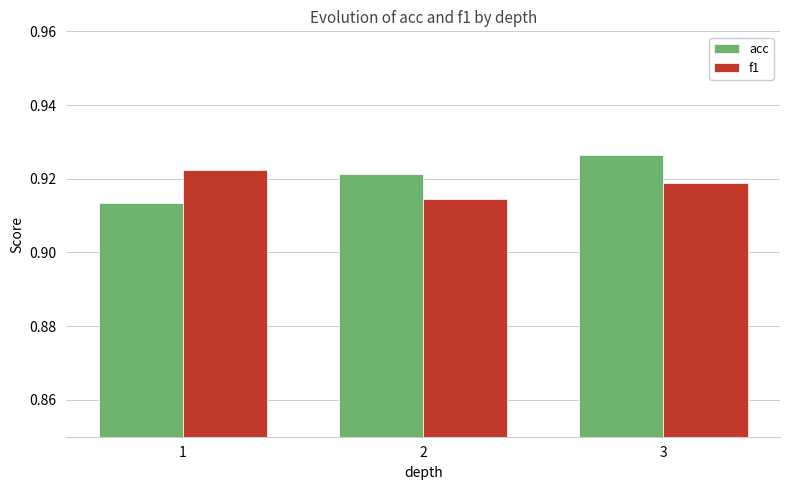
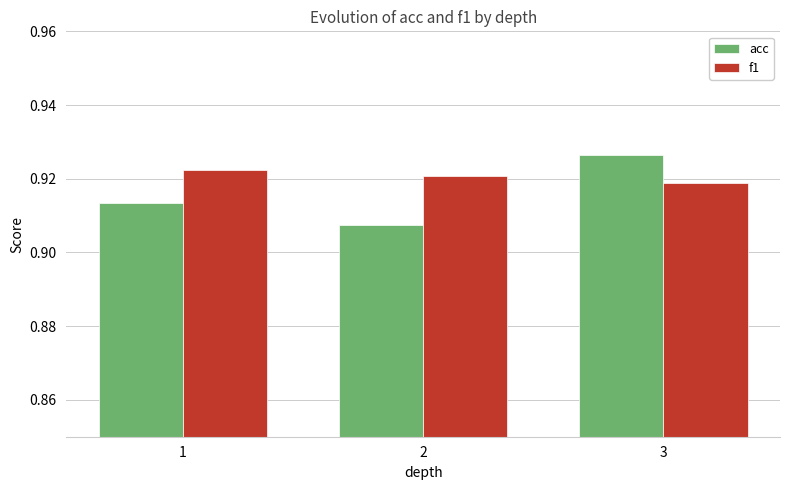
  {
    "acc": {
      "1": 0.913,
-     "2": 0.921,
+     "2": 0.907,
      "3": 0.926
    },
    "f1": {
      "1": 0.922,
-     "2": 0.914,
+     "2": 0.921,
      "3": 0.919
    }
  }
